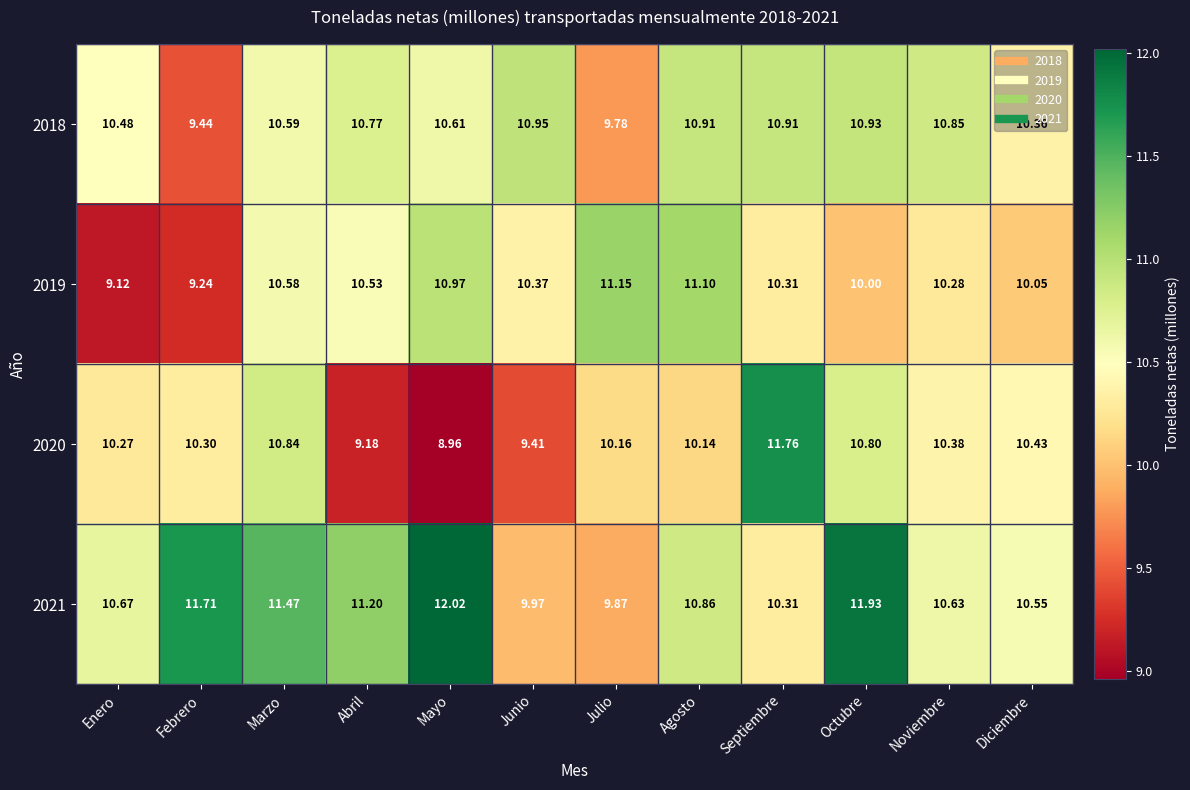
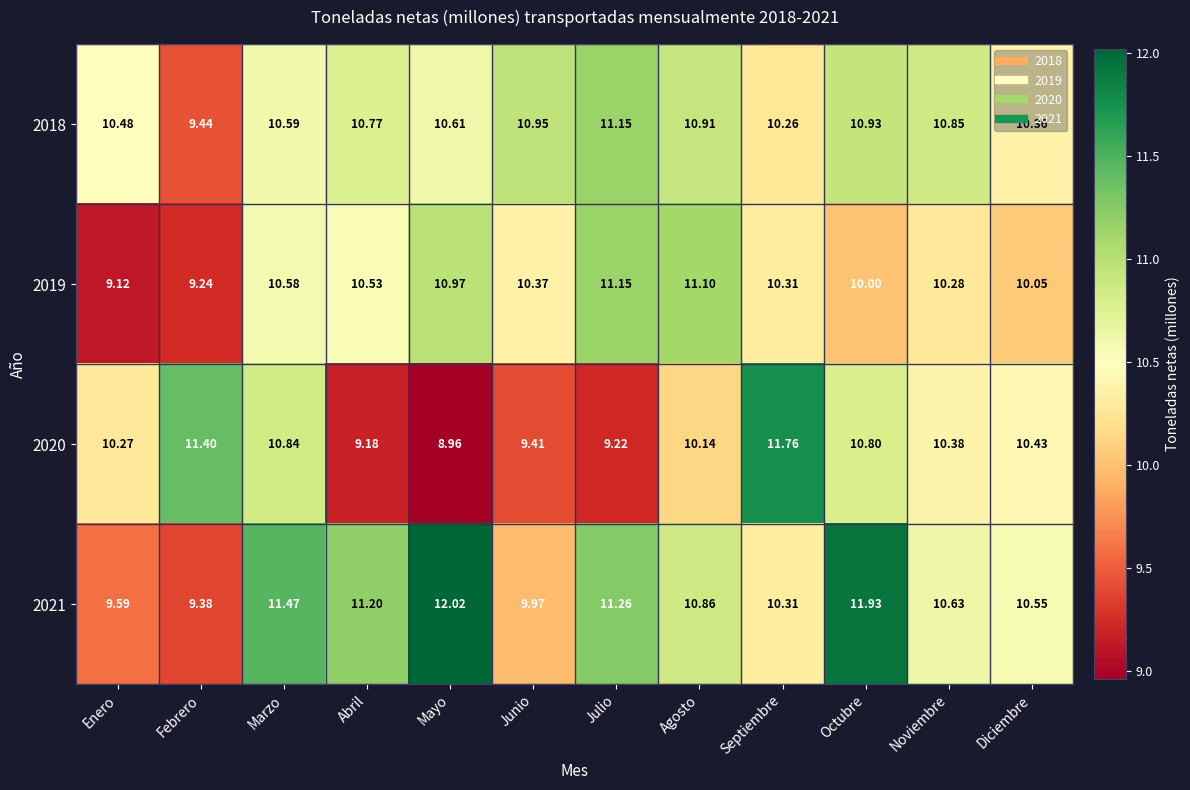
  {
    "2018": {
      "Enero": 10.48,
      "Febrero": 9.44,
      "Marzo": 10.59,
      "Abril": 10.77,
      "Mayo": 10.61,
      "Junio": 10.95,
-     "Julio": 9.78,
+     "Julio": 11.15,
      "Agosto": 10.91,
-     "Septiembre": 10.91,
+     "Septiembre": 10.26,
      "Octubre": 10.93,
      "Noviembre": 10.85
    },
    "2019": {
      "Enero": 9.12,
      "Febrero": 9.24,
      "Marzo": 10.58,
      "Abril": 10.53,
      "Mayo": 10.97,
      "Junio": 10.37,
      "Julio": 11.15,
      "Agosto": 11.10,
      "Septiembre": 10.31,
      "Octubre": 10.00,
      "Noviembre": 10.28,
      "Diciembre": 10.05
    },
    "2020": {
      "Enero": 10.27,
-     "Febrero": 10.30,
+     "Febrero": 11.40,
      "Marzo": 10.84,
      "Abril": 9.18,
      "Mayo": 8.96,
      "Junio": 9.41,
-     "Julio": 10.16,
+     "Julio": 9.22,
      "Agosto": 10.14,
      "Septiembre": 11.76,
      "Octubre": 10.80,
      "Noviembre": 10.38,
      "Diciembre": 10.43
    },
    "2021": {
-     "Enero": 10.67,
-     "Febrero": 11.71,
+     "Enero": 9.59,
+     "Febrero": 9.38,
      "Marzo": 11.47,
      "Abril": 11.20,
      "Mayo": 12.02,
      "Junio": 9.97,
-     "Julio": 9.87,
+     "Julio": 11.26,
      "Agosto": 10.86,
      "Septiembre": 10.31,
      "Octubre": 11.93,
      "Noviembre": 10.63,
      "Diciembre": 10.55
    }
  }
